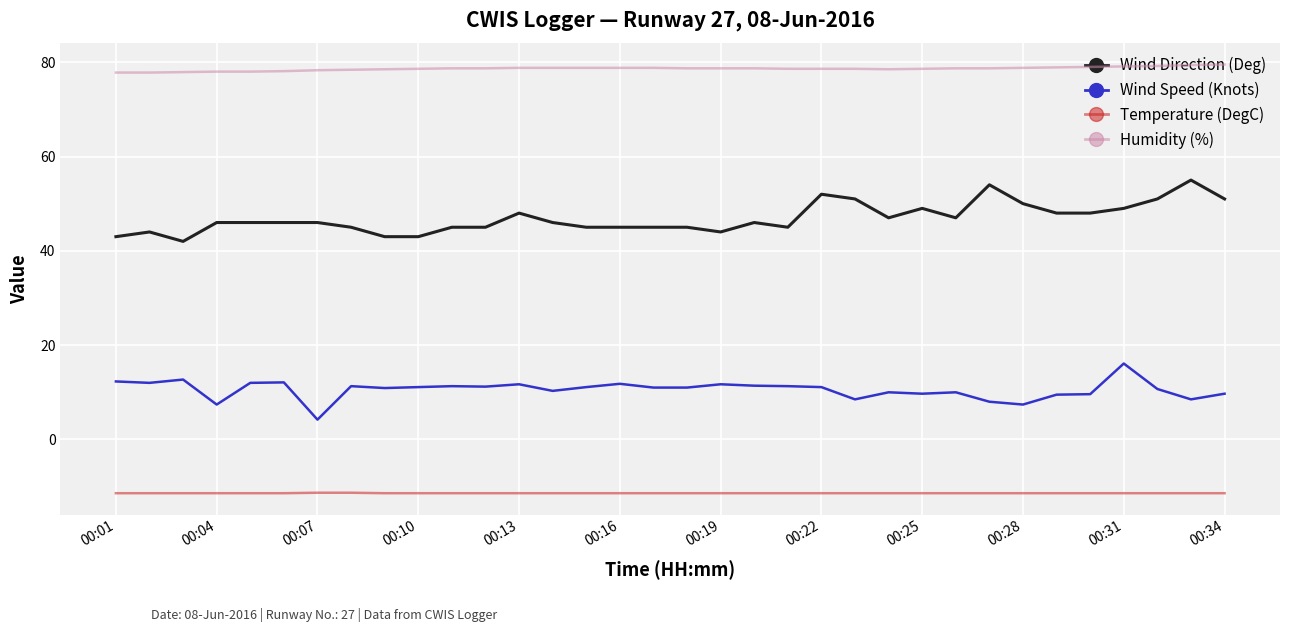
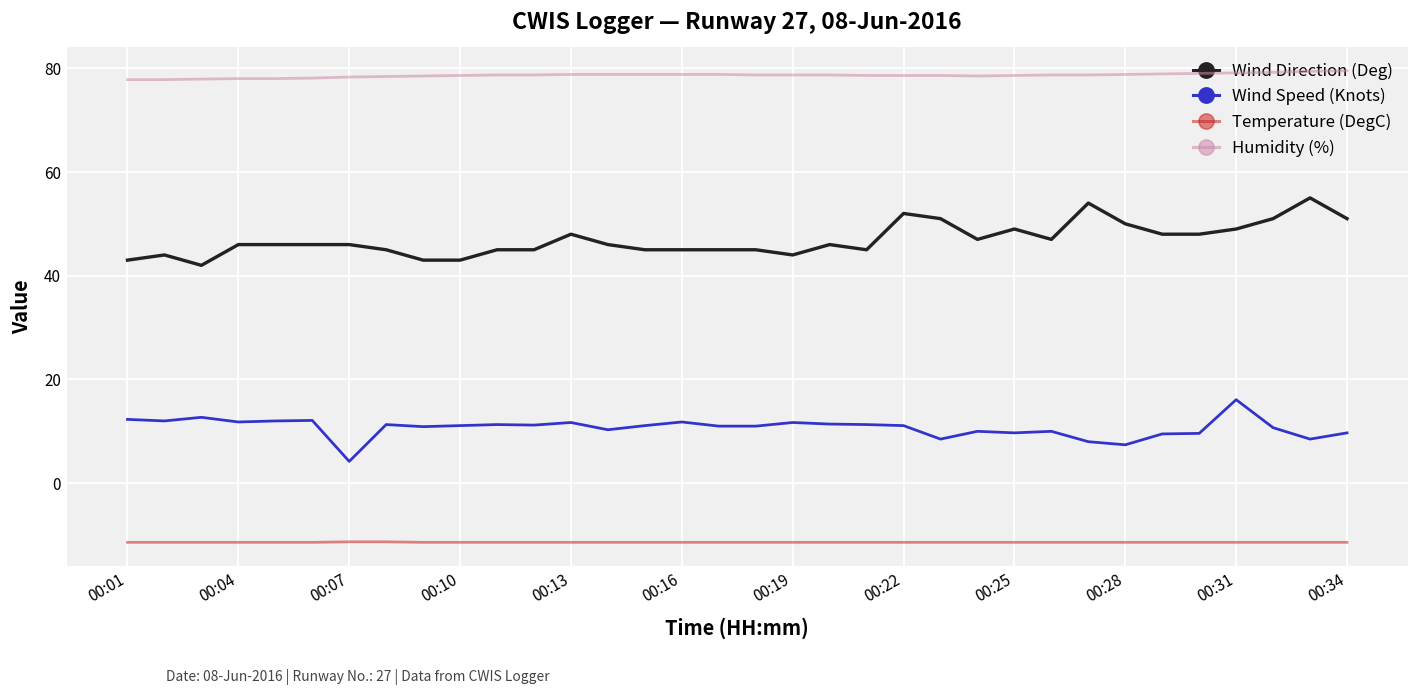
  {
    "Wind Direction (Deg)": {
      "00:01": 43,
      "00:04": 46,
      "00:07": 46,
      "00:10": 43,
      "00:13": 48,
      "00:16": 45,
      "00:19": 44,
      "00:22": 52,
      "00:25": 49,
      "00:28": 50,
      "00:31": 49,
      "00:34": 51
    },
    "Wind Speed (Knots)": {
      "00:01": 12,
-     "00:04": 7,
+     "00:04": 12,
      "00:07": 4,
      "00:10": 11,
      "00:13": 12,
      "00:16": 12,
      "00:19": 12,
      "00:22": 11,
      "00:25": 10,
      "00:28": 7,
      "00:31": 16,
      "00:34": 10
    },
    "Temperature (DegC)": {
      "00:01": -11,
      "00:04": -11,
      "00:07": -11,
      "00:10": -11,
      "00:13": -11,
      "00:16": -11,
      "00:19": -11,
      "00:22": -11,
      "00:25": -11,
      "00:28": -11,
      "00:31": -11,
      "00:34": -11
    },
    "Humidity (%)": {
      "00:01": 78,
      "00:04": 78,
      "00:07": 78,
      "00:10": 79,
      "00:13": 79,
      "00:16": 79,
      "00:19": 79,
      "00:22": 79,
      "00:25": 79,
      "00:28": 79,
      "00:31": 79,
      "00:34": 80
    }
  }
